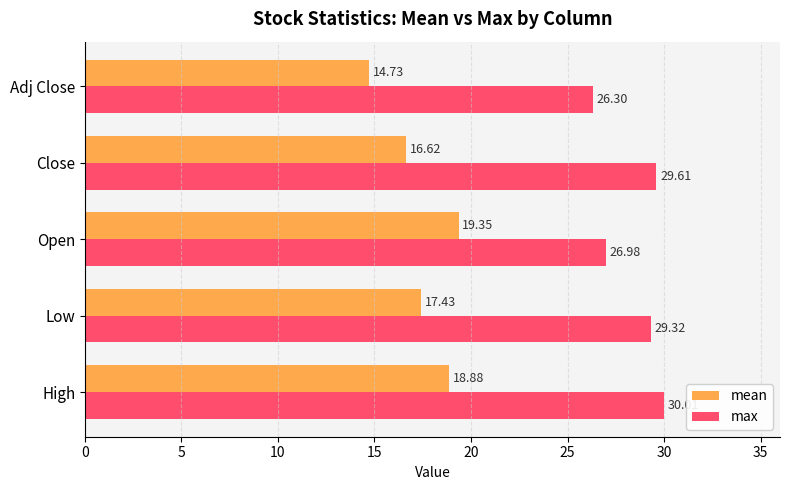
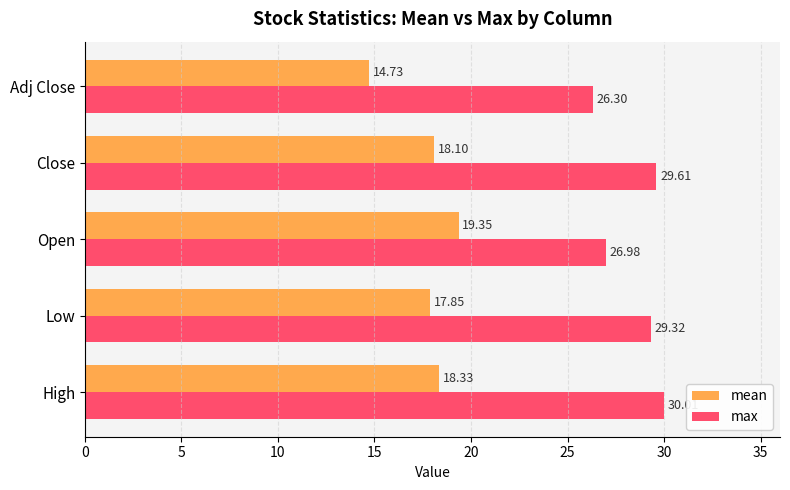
  {
    "mean": {
      "Adj Close": 14.73,
-     "Close": 16.62,
+     "Close": 18.10,
      "Open": 19.35,
-     "Low": 17.43,
-     "High": 18.88
+     "Low": 17.85,
+     "High": 18.33
    },
    "max": {
      "Adj Close": 26.30,
      "Close": 29.61,
      "Open": 26.98,
      "Low": 29.32
    }
  }
